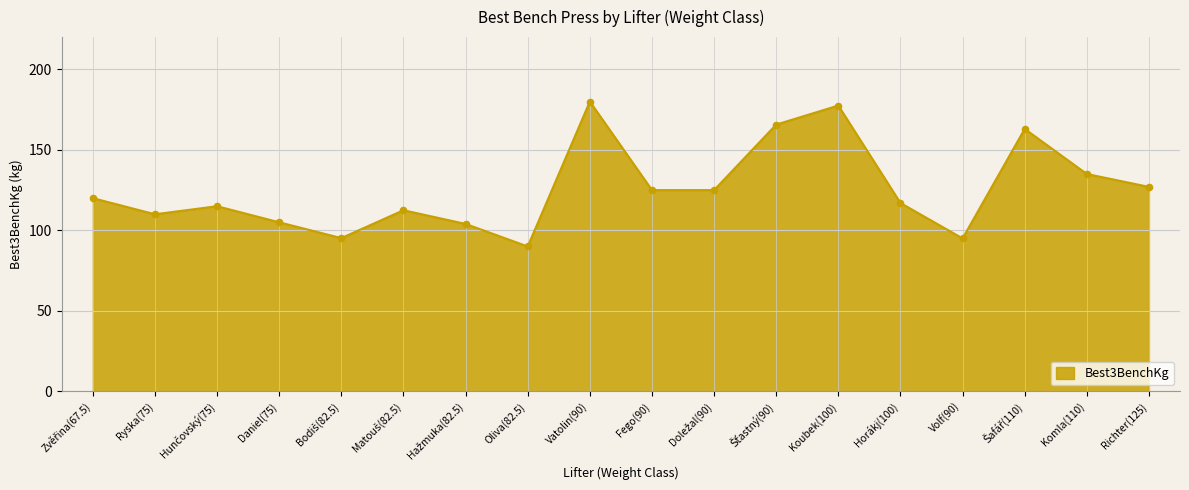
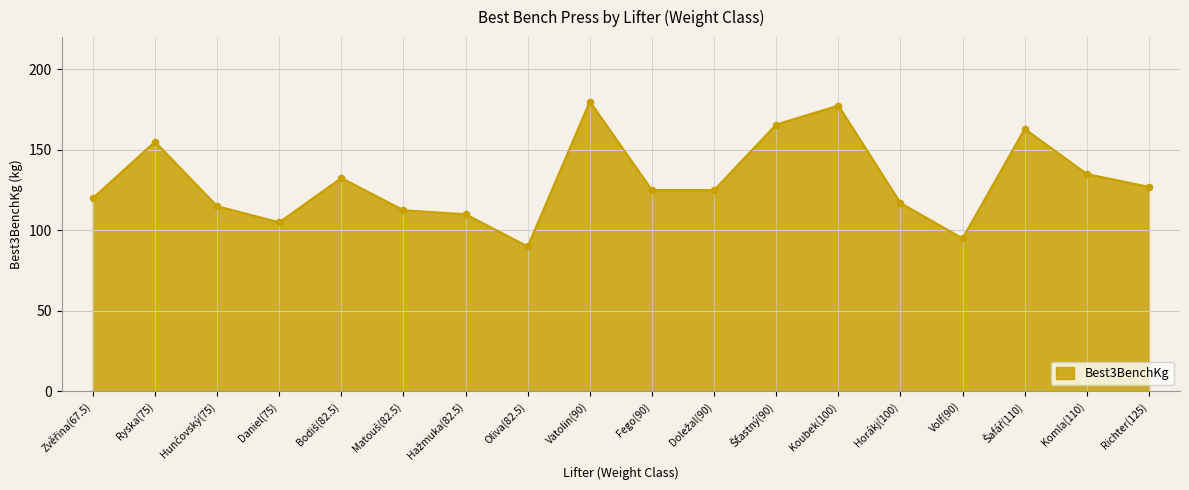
  {
    "Zvěřina(67.5)": 120,
-   "Ryska(75)": 110,
+   "Ryska(75)": 155,
    "Hunčovský(75)": 115,
    "Daniel(75)": 105,
-   "Bodiš(82.5)": 95,
+   "Bodiš(82.5)": 133,
    "Matouš(82.5)": 113,
-   "Hažmuka(82.5)": 104,
+   "Hažmuka(82.5)": 110,
    "Oliva(82.5)": 90,
    "Vatolin(90)": 180,
    "Fego(90)": 125,
    "Doležal(90)": 125,
    "Šťastný(90)": 166,
    "Koubek(100)": 178,
    "Horákj(100)": 117,
    "Volf(90)": 95,
    "Šafář(110)": 163,
    "Komla(110)": 135,
    "Richter(125)": 127
  }
